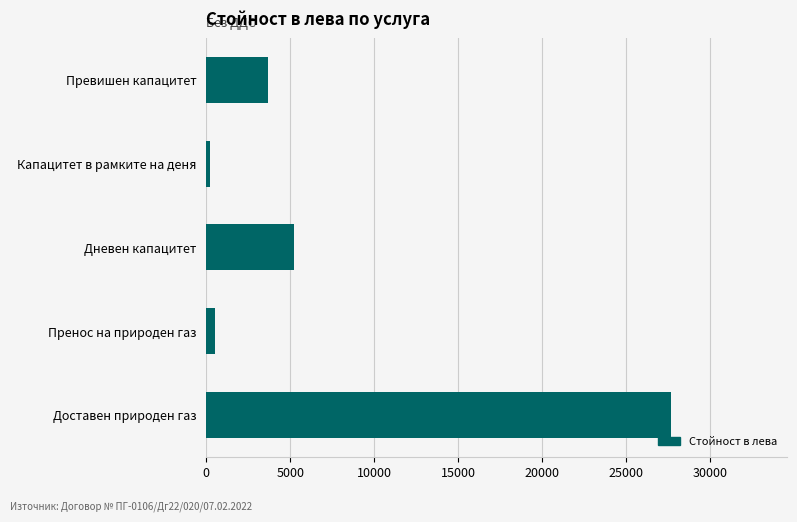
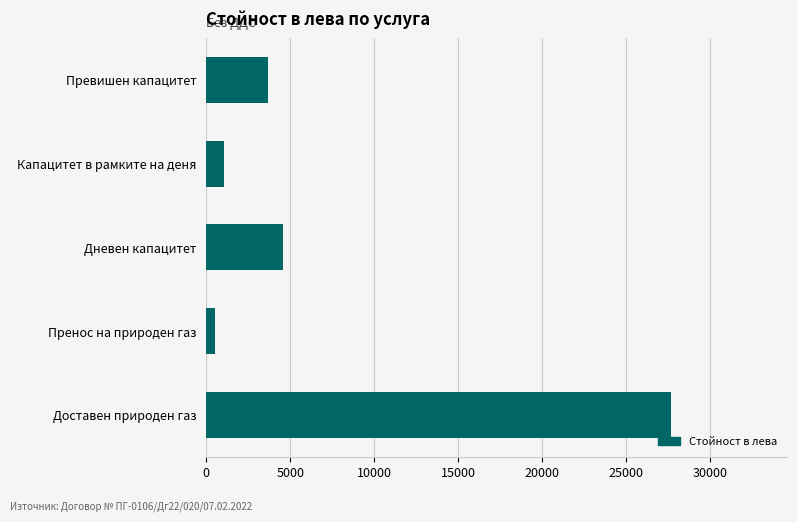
  {
    "Превишен капацитет": 3700,
-   "Капацитет в рамките на деня": 200,
-   "Дневен капацитет": 5200,
+   "Капацитет в рамките на деня": 1100,
+   "Дневен капацитет": 4500,
    "Пренос на природен газ": 500,
    "Доставен природен газ": 27700
  }
